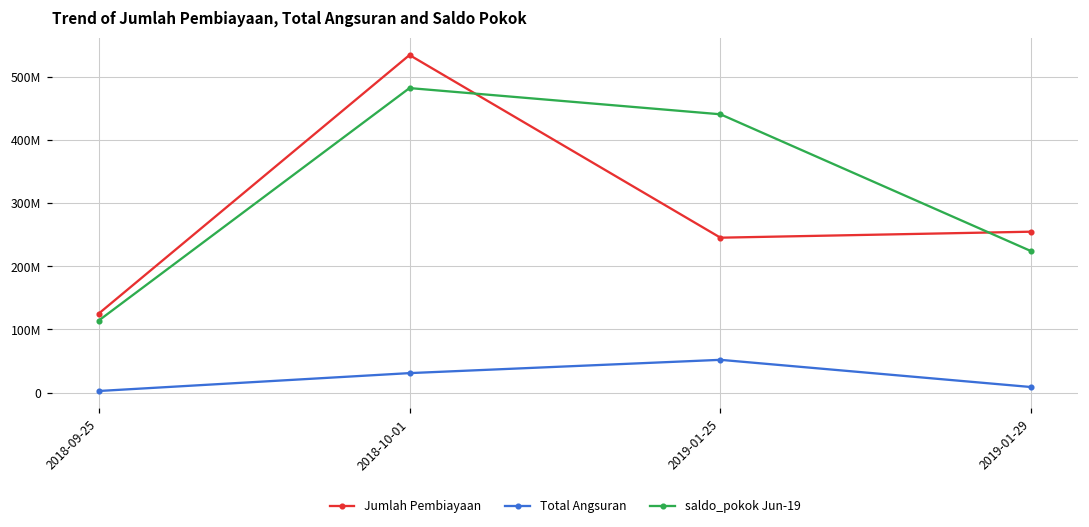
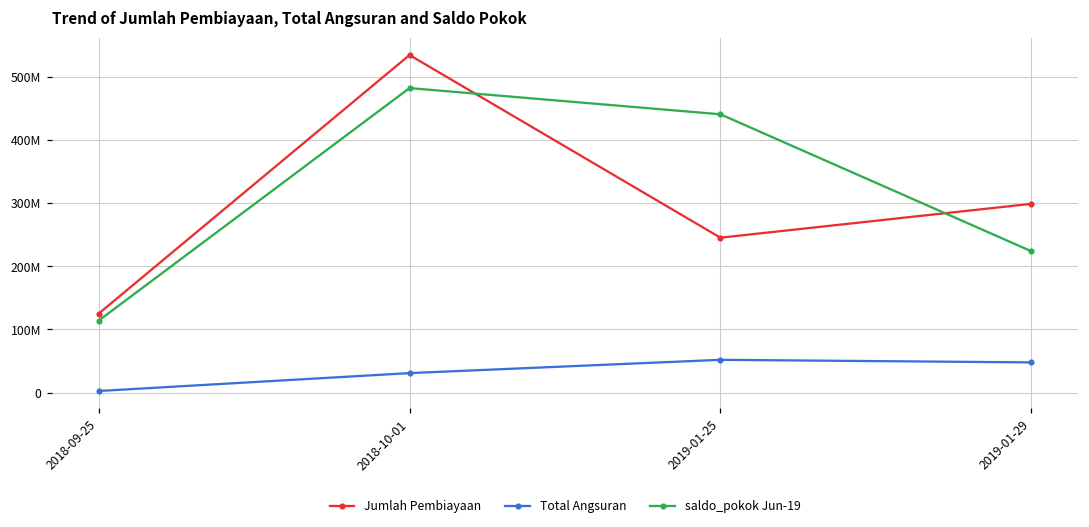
  {
    "Jumlah Pembiayaan": {
      "2018-09-25": 130000000,
      "2018-10-01": 540000000,
      "2019-01-25": 250000000,
-     "2019-01-29": 260000000
+     "2019-01-29": 300000000
    },
    "Total Angsuran": {
      "2018-09-25": 0,
      "2018-10-01": 30000000,
      "2019-01-25": 50000000,
-     "2019-01-29": 10000000
+     "2019-01-29": 50000000
    },
    "saldo_pokok Jun-19": {
      "2018-09-25": 110000000,
      "2018-10-01": 480000000,
      "2019-01-25": 440000000,
      "2019-01-29": 220000000
    }
  }
